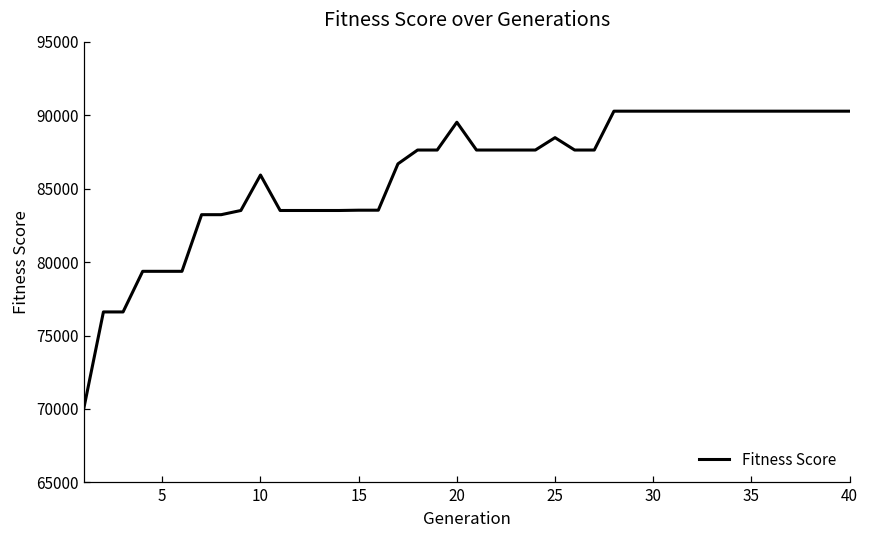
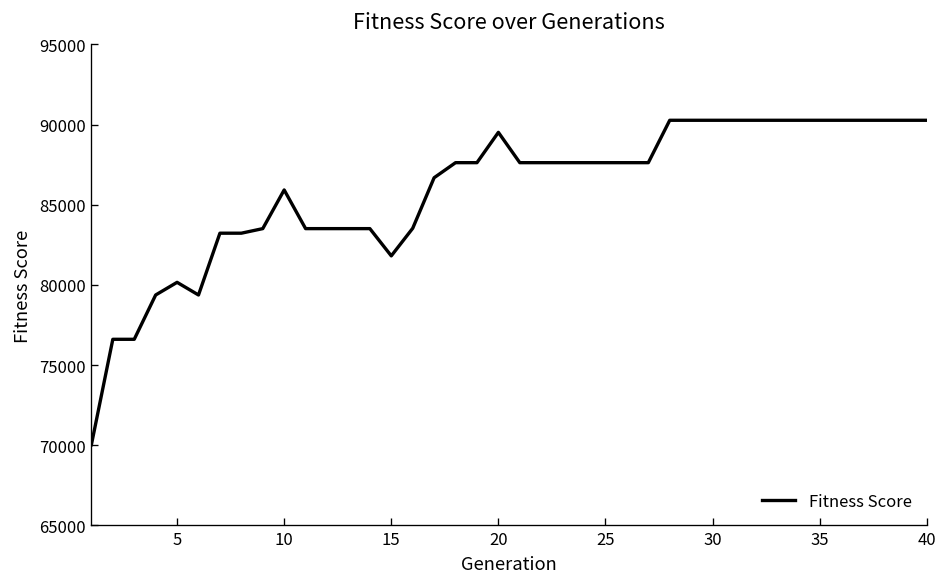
  {
-   "5": 79400,
+   "5": 80200,
    "10": 85900,
-   "15": 83500,
+   "15": 81800,
    "20": 89500,
-   "25": 88500,
+   "25": 87600,
    "30": 90300,
    "35": 90300,
    "40": 90300
  }
